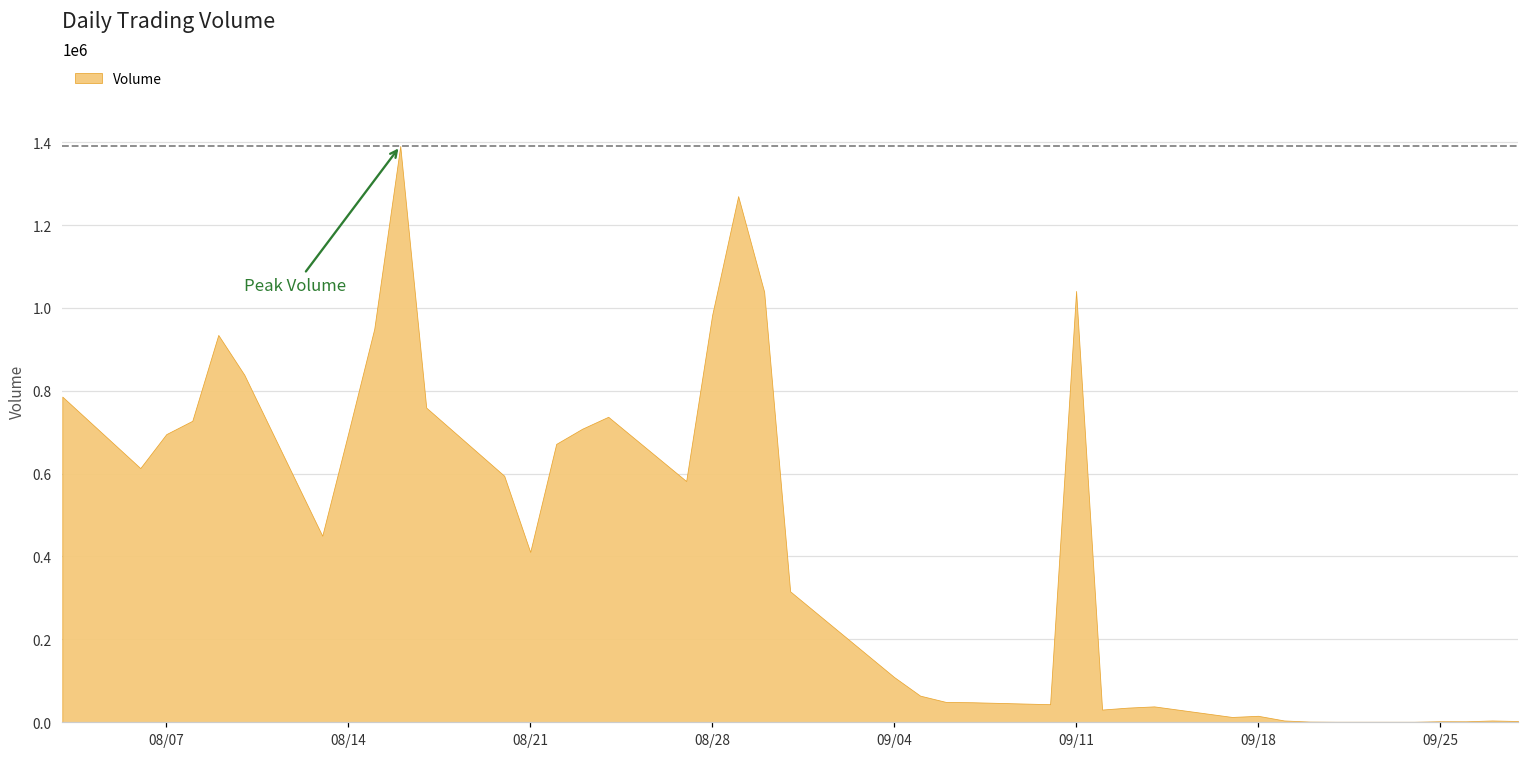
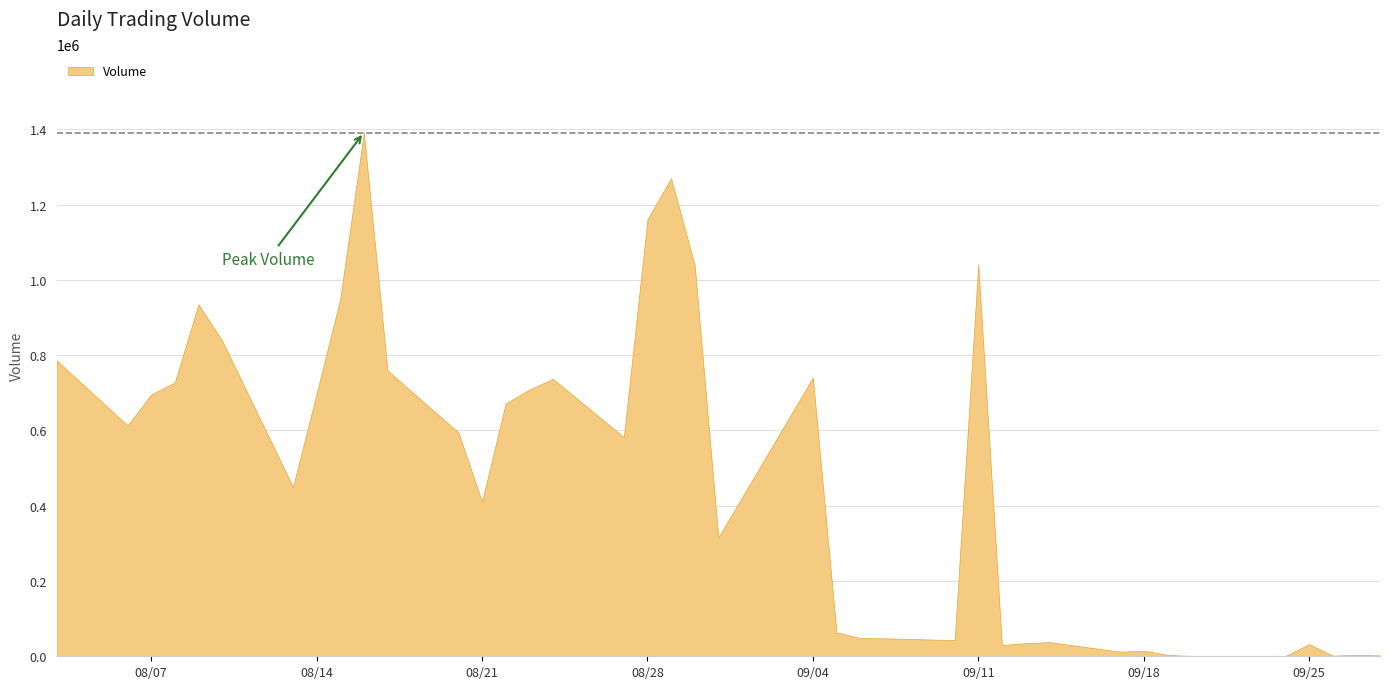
  {
    "08/07": 700000,
    "08/14": 700000,
    "08/21": 410000,
-   "08/28": 980000,
-   "09/04": 110000,
+   "08/28": 1160000,
+   "09/04": 740000,
    "09/11": 1040000,
    "09/18": 20000,
-   "09/25": 0
+   "09/25": 30000
  }
